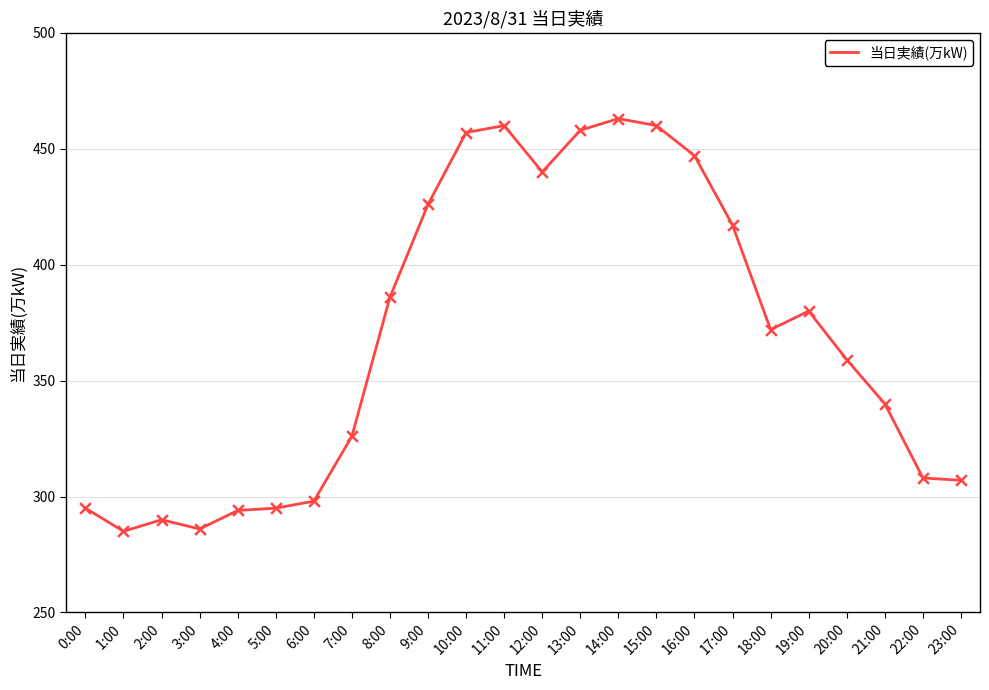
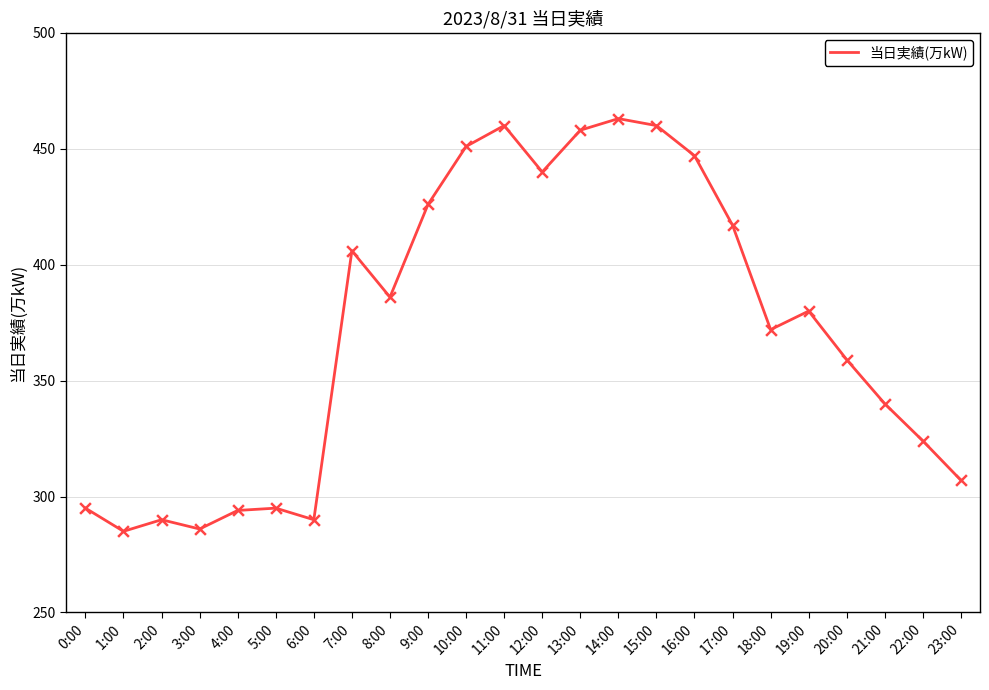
  {
    "0:00": 295,
    "1:00": 285,
    "2:00": 290,
    "3:00": 286,
    "4:00": 294,
    "5:00": 295,
-   "6:00": 298,
-   "7:00": 326,
+   "6:00": 290,
+   "7:00": 406,
    "8:00": 386,
    "9:00": 426,
-   "10:00": 457,
+   "10:00": 451,
    "11:00": 460,
    "12:00": 440,
    "13:00": 458,
    "14:00": 463,
    "15:00": 460,
    "16:00": 447,
    "17:00": 417,
    "18:00": 372,
    "19:00": 380,
    "20:00": 359,
    "21:00": 340,
-   "22:00": 308,
+   "22:00": 324,
    "23:00": 307
  }
